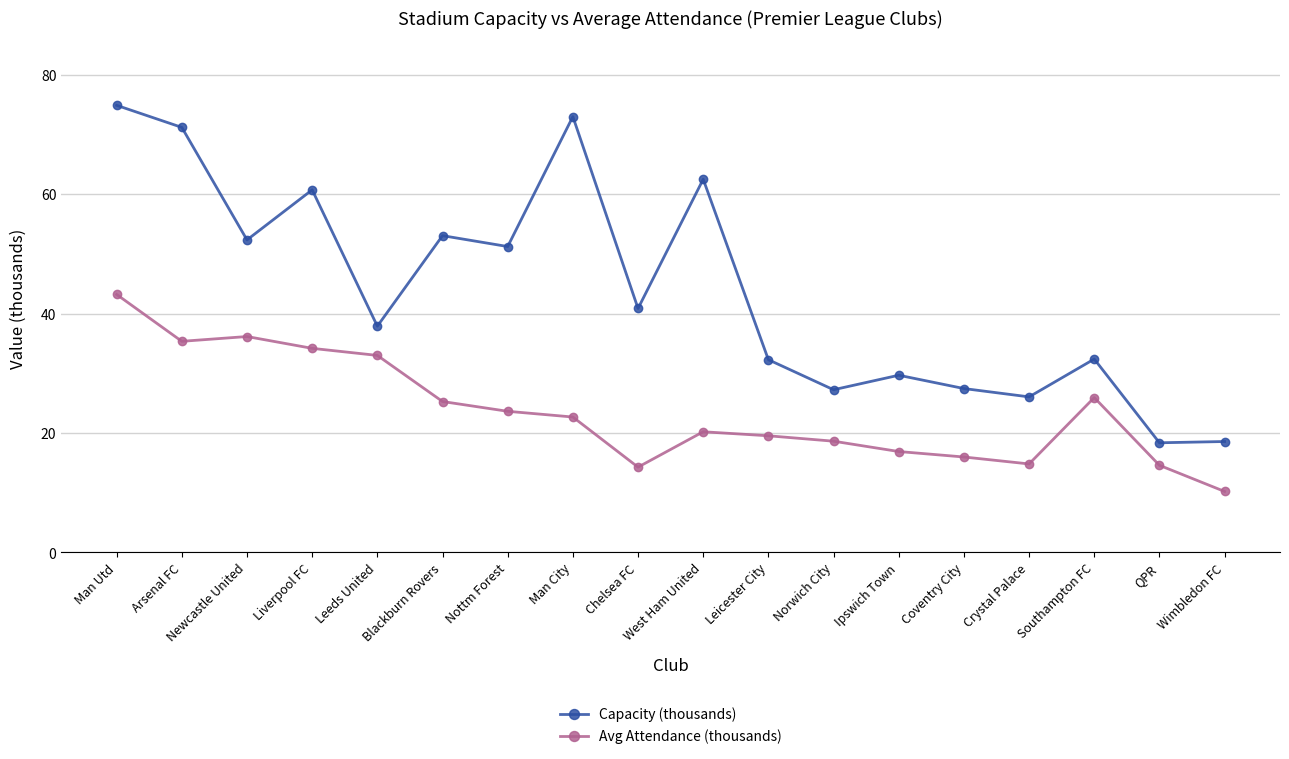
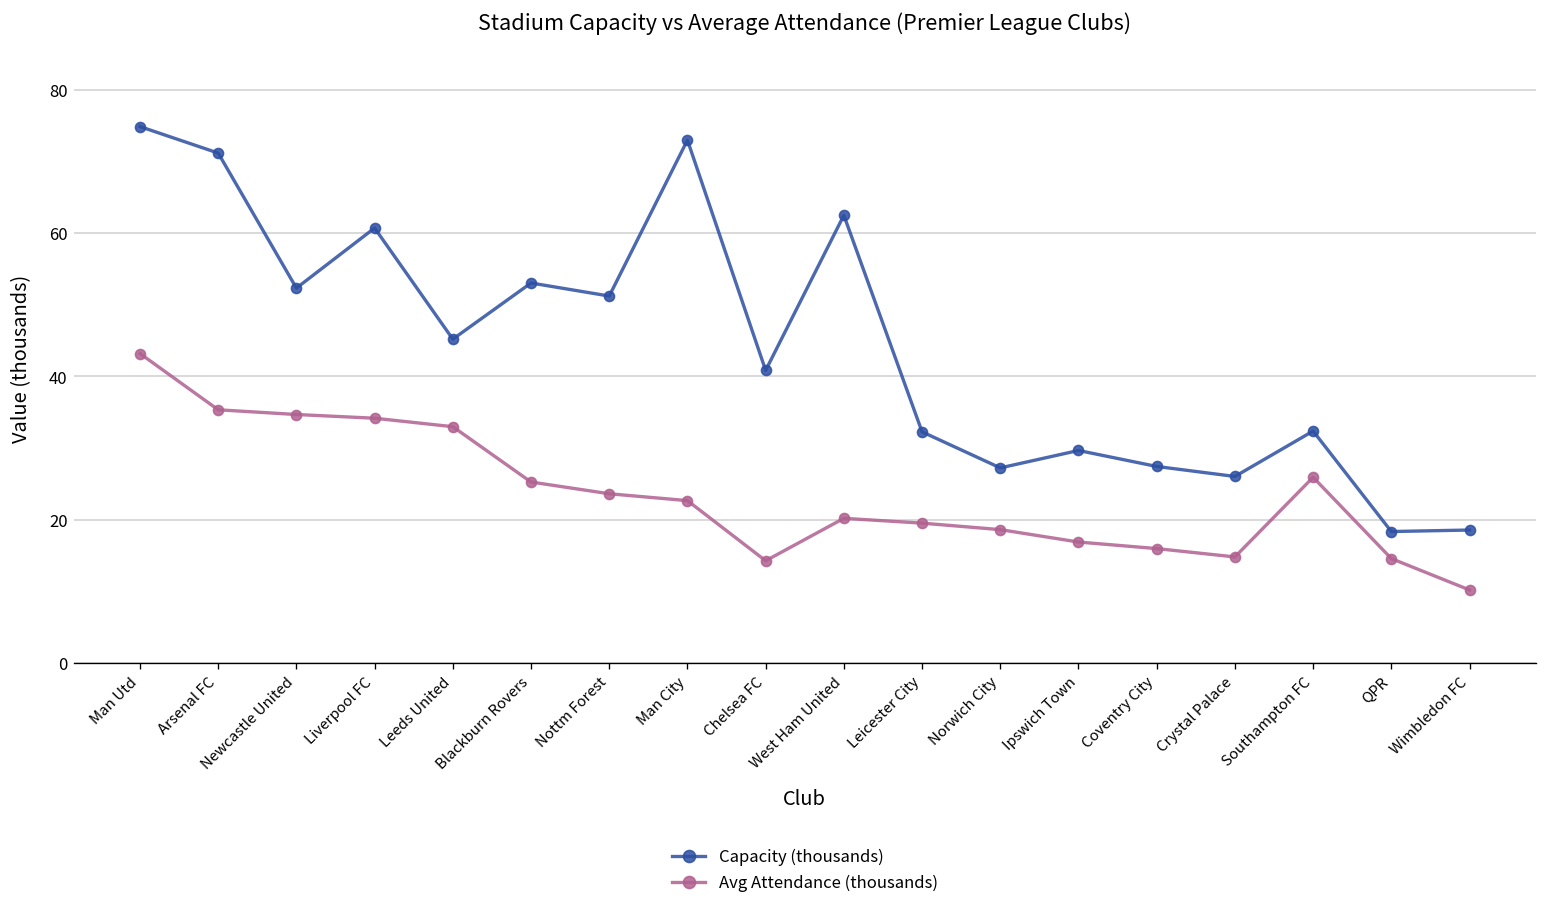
  {
    "Capacity (thousands)": {
      "Man Utd": 75,
      "Arsenal FC": 71,
      "Newcastle United": 52,
      "Liverpool FC": 61,
-     "Leeds United": 38,
+     "Leeds United": 45,
      "Blackburn Rovers": 53,
      "Nottm Forest": 51,
      "Man City": 73,
      "Chelsea FC": 41,
      "West Ham United": 63,
      "Leicester City": 32,
      "Norwich City": 27,
      "Ipswich Town": 30,
      "Coventry City": 27,
      "Crystal Palace": 26,
      "Southampton FC": 32,
      "QPR": 18,
      "Wimbledon FC": 19
    },
    "Avg Attendance (thousands)": {
      "Man Utd": 43,
      "Arsenal FC": 35,
-     "Newcastle United": 36,
+     "Newcastle United": 35,
      "Liverpool FC": 34,
      "Leeds United": 33,
      "Blackburn Rovers": 25,
      "Nottm Forest": 24,
      "Man City": 23,
      "Chelsea FC": 14,
      "West Ham United": 20,
      "Leicester City": 20,
      "Norwich City": 19,
      "Ipswich Town": 17,
      "Coventry City": 16,
      "Crystal Palace": 15,
      "Southampton FC": 26,
      "QPR": 15,
      "Wimbledon FC": 10
    }
  }
